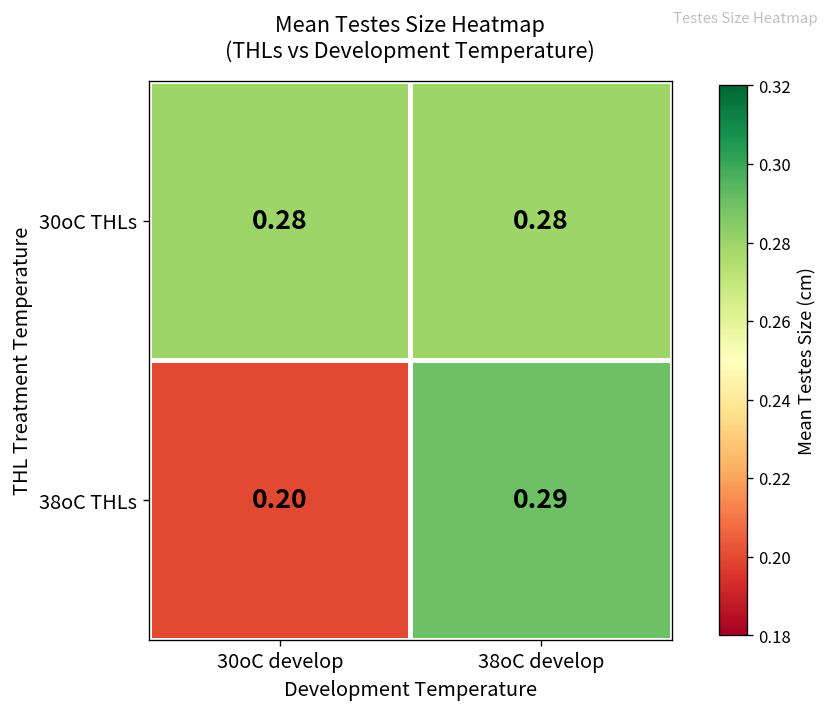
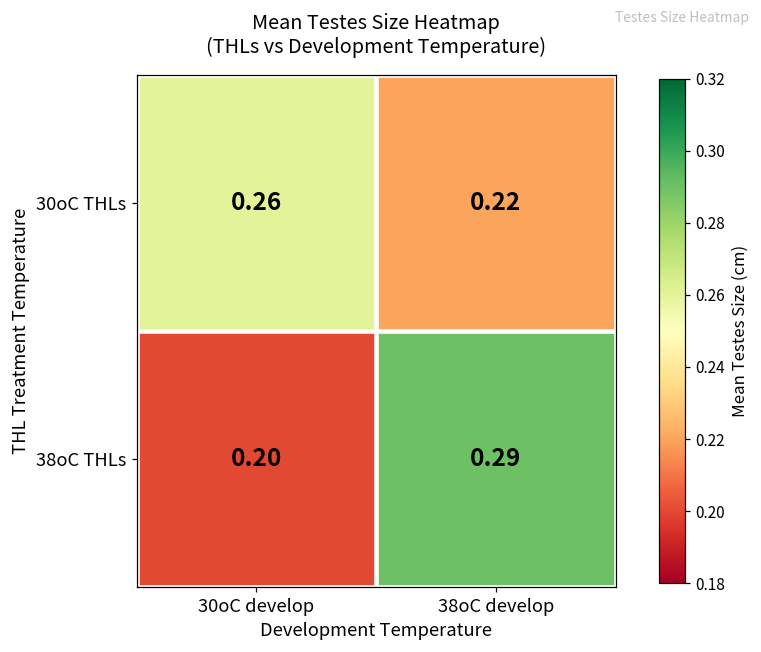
  {
    "30oC THLs": {
-     "30oC develop": 0.28,
-     "38oC develop": 0.28
+     "30oC develop": 0.26,
+     "38oC develop": 0.22
    },
    "38oC THLs": {
      "30oC develop": 0.20,
      "38oC develop": 0.29
    }
  }
